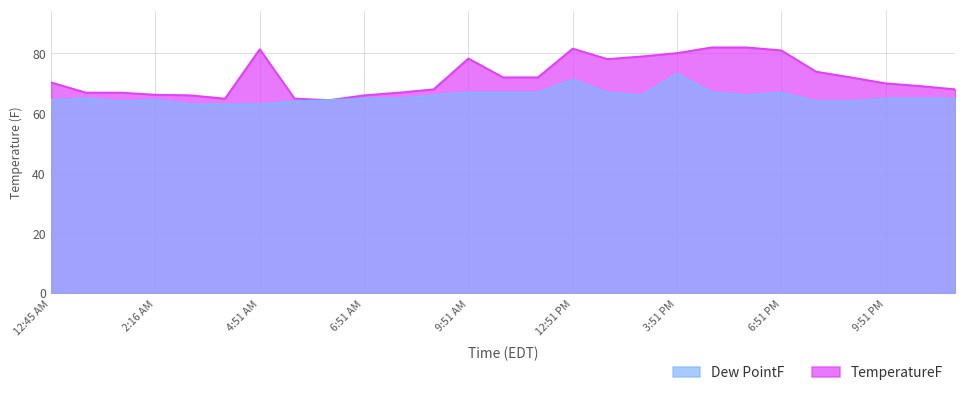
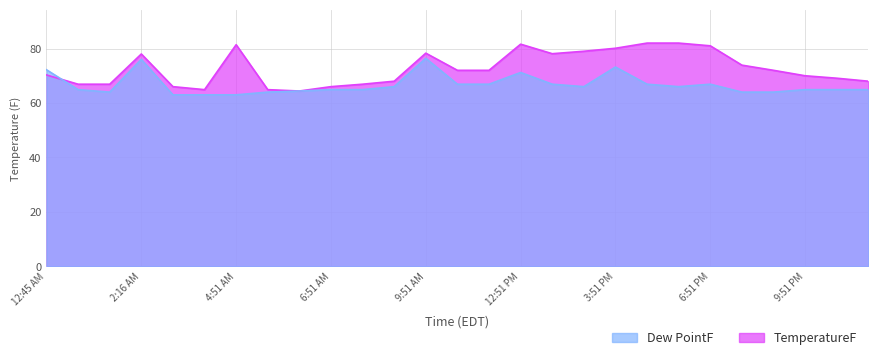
  {
    "TemperatureF": {
      "12:45 AM": 70,
-     "2:16 AM": 66,
+     "2:16 AM": 78,
      "4:51 AM": 81,
      "6:51 AM": 66,
      "9:51 AM": 78,
      "12:51 PM": 82,
      "3:51 PM": 80,
      "6:51 PM": 81,
      "9:51 PM": 70
    },
    "Dew PointF": {
-     "12:45 AM": 64,
-     "2:16 AM": 64,
+     "12:45 AM": 72,
+     "2:16 AM": 76,
      "4:51 AM": 63,
      "6:51 AM": 65,
-     "9:51 AM": 67,
+     "9:51 AM": 76,
      "12:51 PM": 71,
      "3:51 PM": 73,
      "6:51 PM": 67,
      "9:51 PM": 65
    }
  }
